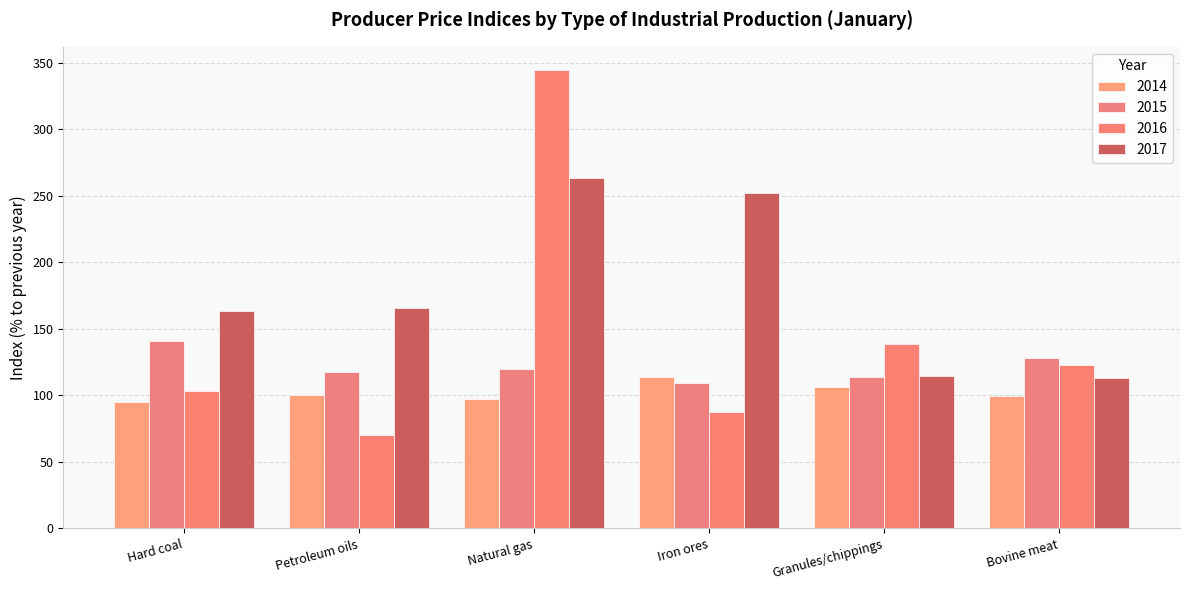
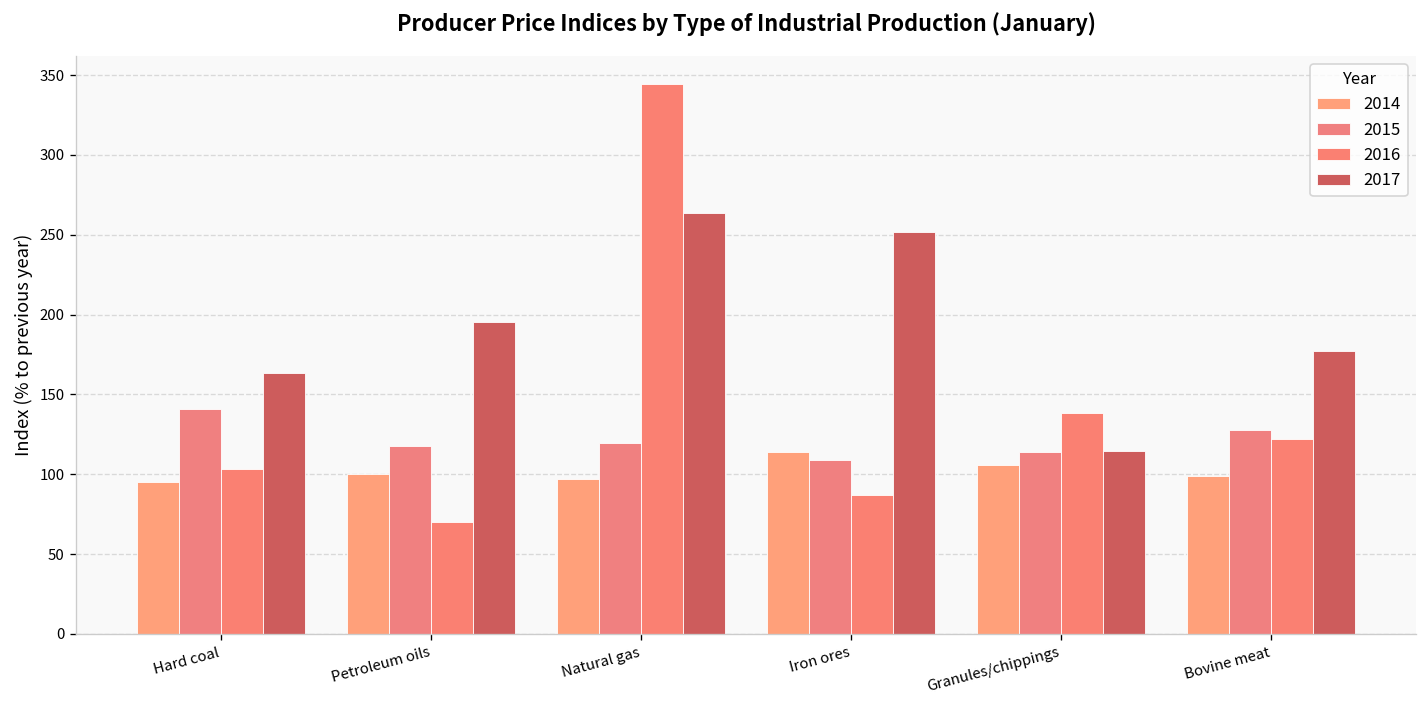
  {
    "2017": {
      "Hard coal": 163,
-     "Petroleum oils": 165,
+     "Petroleum oils": 196,
      "Natural gas": 264,
      "Iron ores": 252,
      "Granules/chippings": 115,
-     "Bovine meat": 113
+     "Bovine meat": 177
    }
  }
